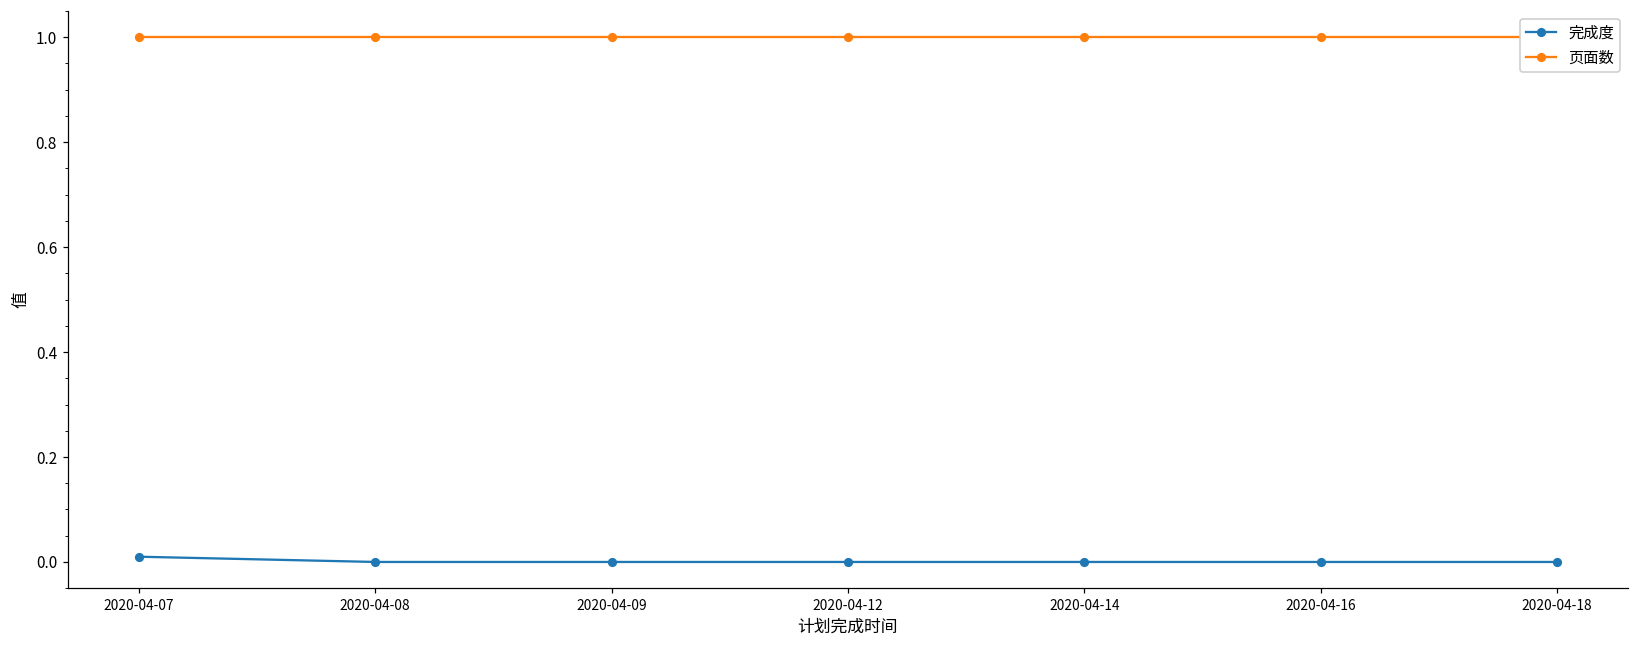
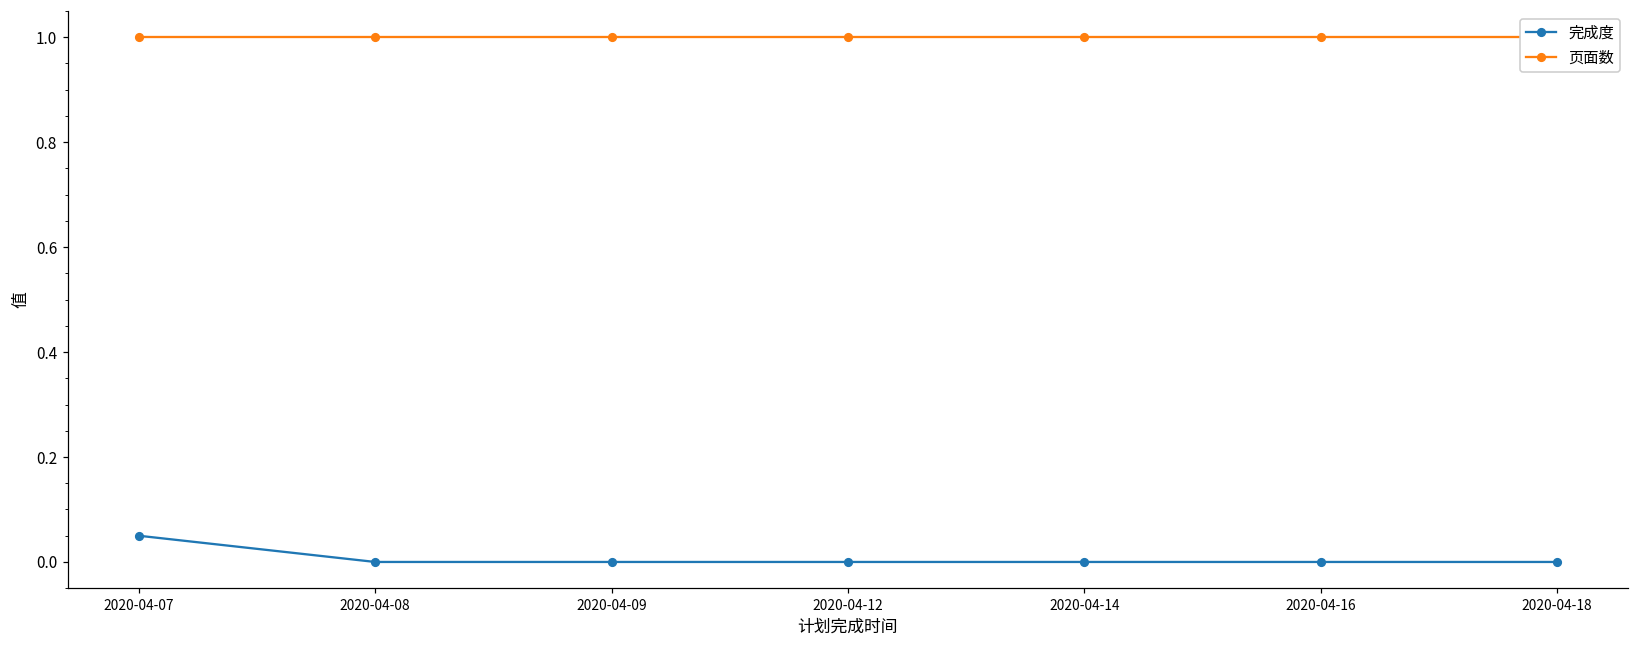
  {
    "完成度": {
-     "2020-04-07": 0.01,
+     "2020-04-07": 0.05,
      "2020-04-08": 0.00,
      "2020-04-09": 0.00,
      "2020-04-12": 0.00,
      "2020-04-14": 0.00,
      "2020-04-16": 0.00,
      "2020-04-18": 0.00
    },
    "页面数": {
      "2020-04-07": 1.00,
      "2020-04-08": 1.00,
      "2020-04-09": 1.00,
      "2020-04-12": 1.00,
      "2020-04-14": 1.00,
      "2020-04-16": 1.00
    }
  }
